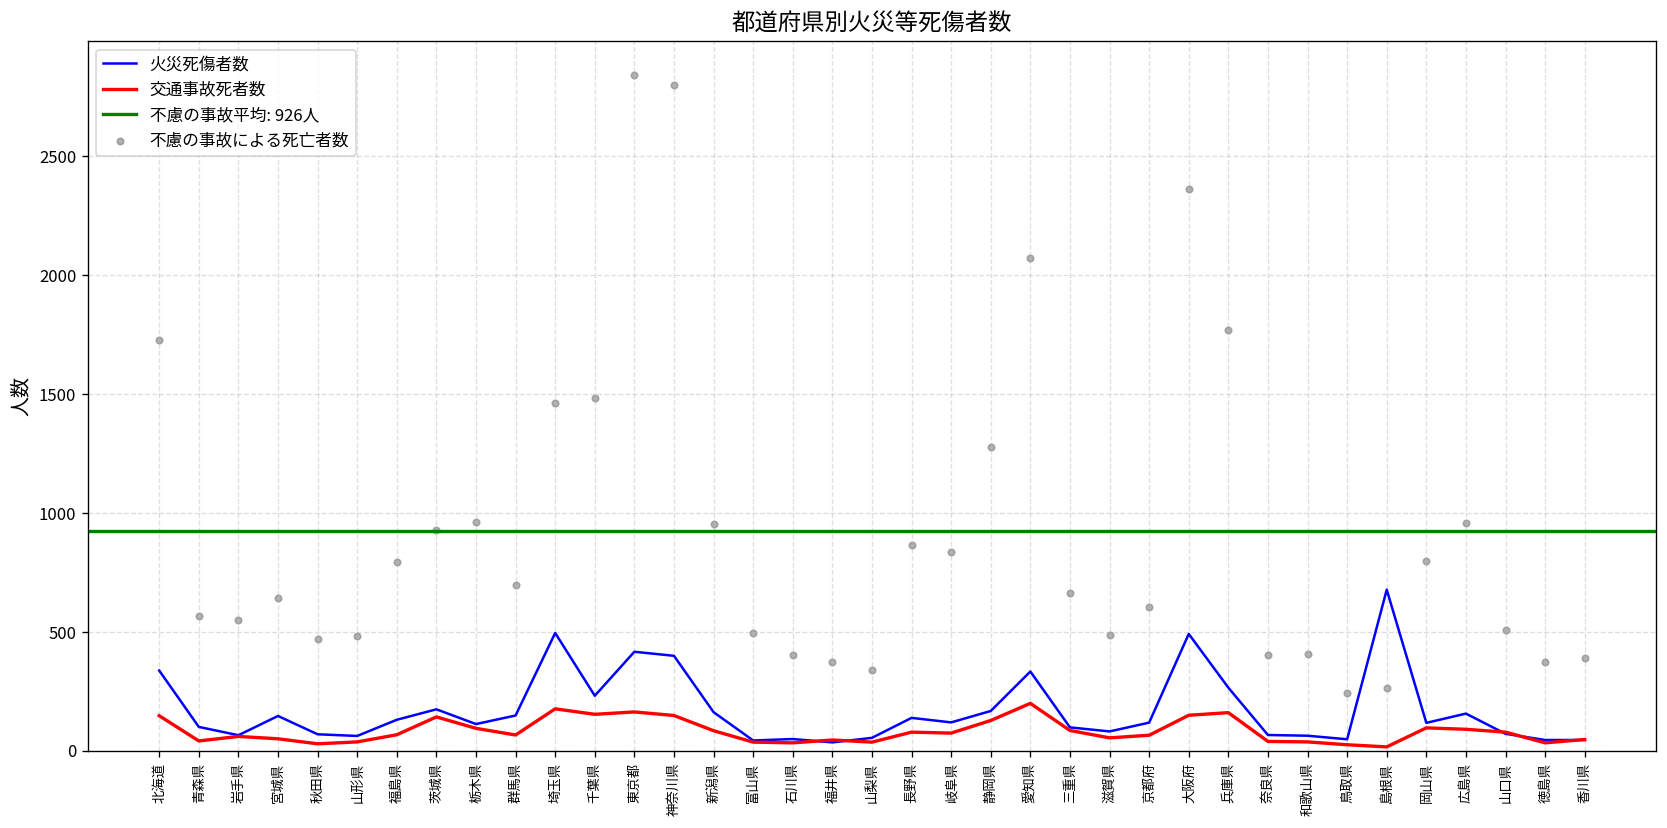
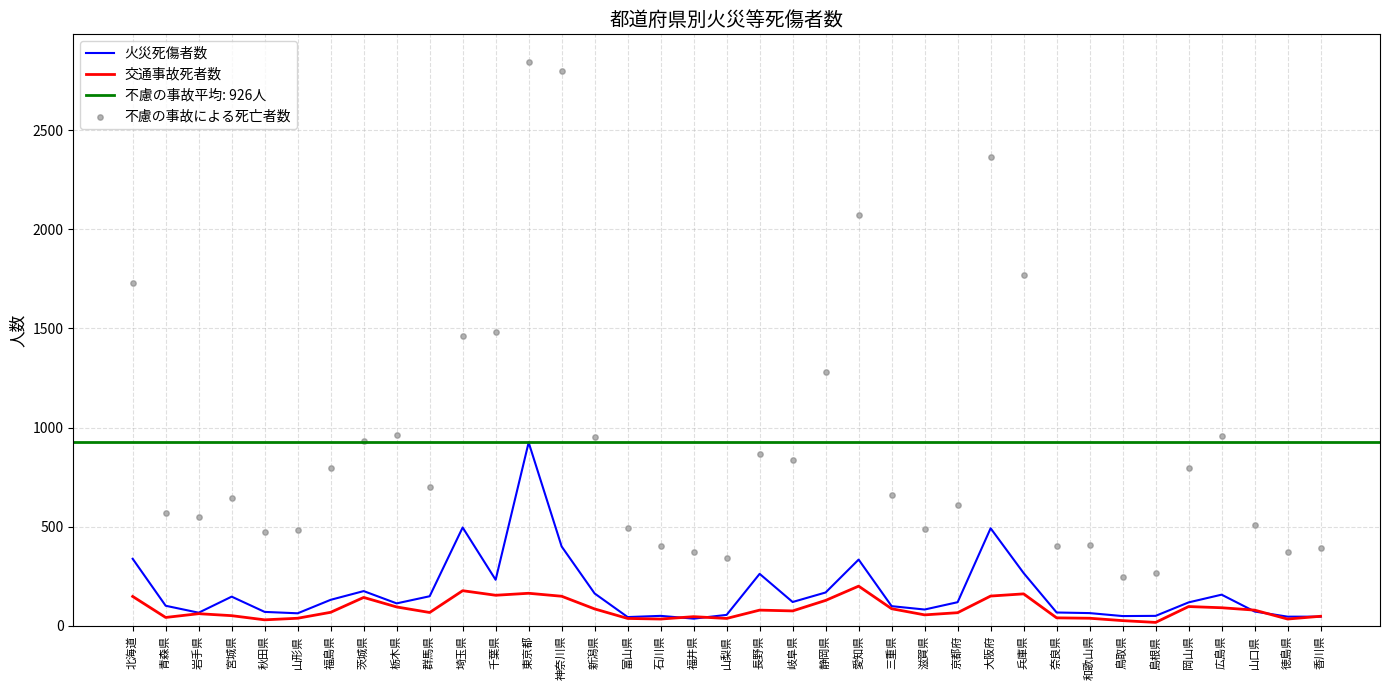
  {
    "火災死傷者数": {
      "北海道": 340,
      "青森県": 100,
      "宮城県": 150,
      "秋田県": 70,
      "山形県": 60,
      "福島県": 130,
      "茨城県": 180,
      "栃木県": 110,
      "群馬県": 150,
      "埼玉県": 500,
      "千葉県": 230,
-     "東京都": 420,
+     "東京都": 930,
      "神奈川県": 400,
      "新潟県": 160,
      "石川県": 50,
      "山梨県": 60,
-     "長野県": 140,
+     "長野県": 260,
      "岐阜県": 120,
      "静岡県": 170,
      "愛知県": 330,
      "滋賀県": 80,
      "京都府": 120,
      "大阪府": 490,
      "兵庫県": 270,
      "奈良県": 70,
      "和歌山県": 60,
      "鳥取県": 50,
-     "島根県": 680,
+     "島根県": 50,
      "岡山県": 120,
      "広島県": 160
    },
    "交通事故死者数": {
      "北海道": 150,
      "青森県": 40,
      "宮城県": 50,
      "秋田県": 30,
      "山形県": 40,
      "福島県": 70,
      "茨城県": 140,
      "栃木県": 100,
      "群馬県": 70,
      "埼玉県": 180,
      "千葉県": 150,
      "東京都": 160,
      "神奈川県": 150,
      "新潟県": 90,
      "石川県": 30,
      "山梨県": 40,
      "長野県": 80,
      "岐阜県": 80,
      "静岡県": 130,
      "愛知県": 200,
      "滋賀県": 60,
      "京都府": 70,
      "大阪府": 150,
      "兵庫県": 160,
      "奈良県": 40,
      "和歌山県": 40,
      "鳥取県": 30,
      "島根県": 20,
      "岡山県": 100,
      "広島県": 90
    }
  }
